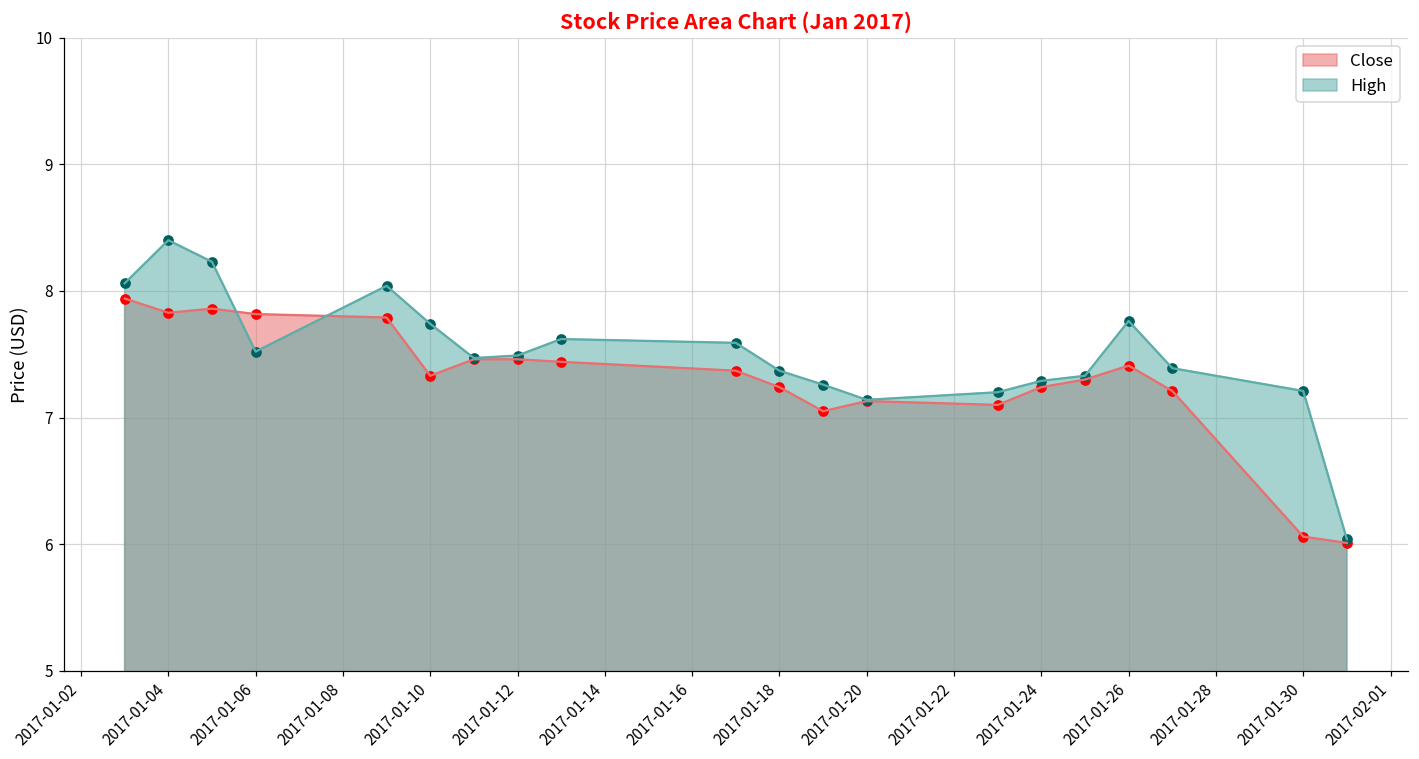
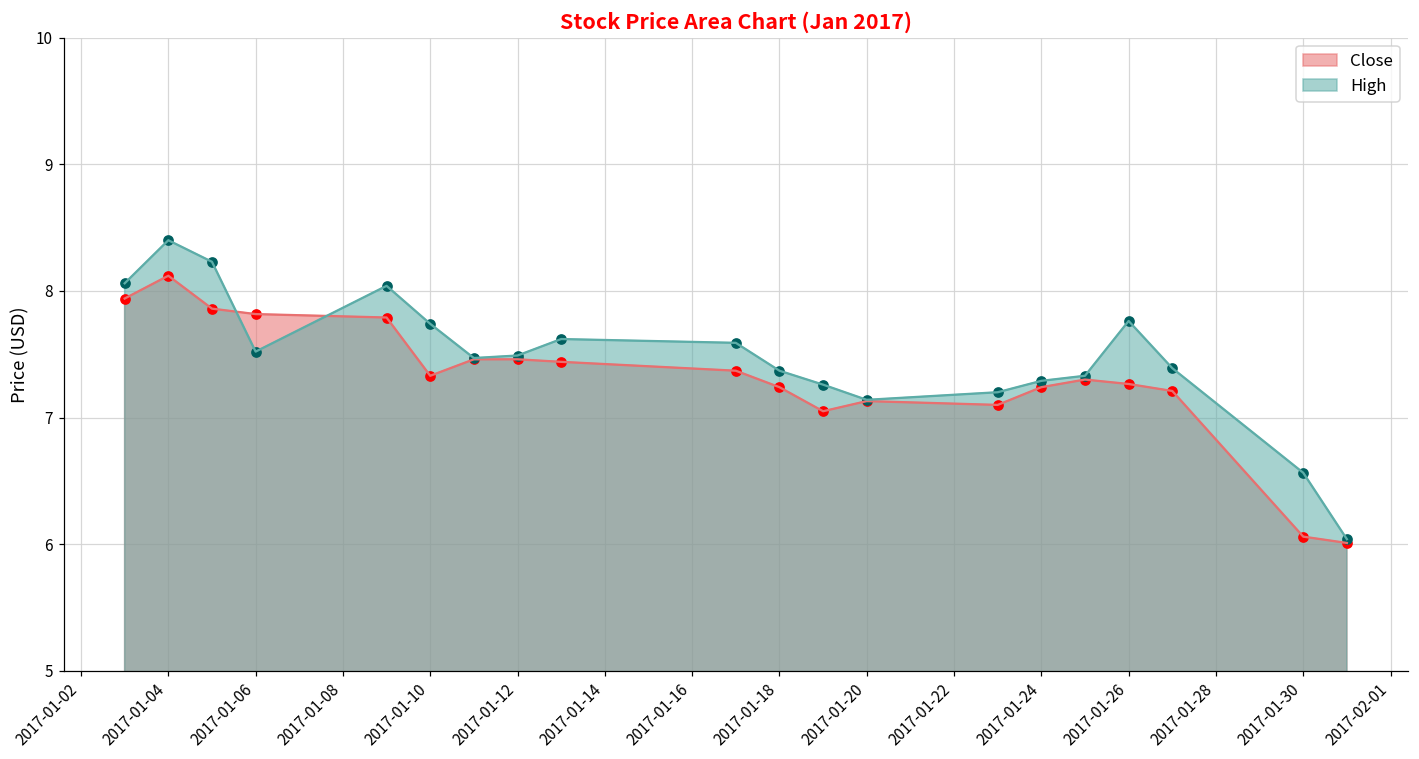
  {
    "Close": {
-     "2017-01-04": 7.83,
+     "2017-01-04": 8.12,
      "2017-01-06": 7.82,
      "2017-01-10": 7.33,
      "2017-01-12": 7.46,
      "2017-01-18": 7.24,
      "2017-01-24": 7.24,
-     "2017-01-26": 7.41,
+     "2017-01-26": 7.27,
      "2017-01-30": 6.06
    },
    "High": {
      "2017-01-04": 8.40,
      "2017-01-06": 7.52,
      "2017-01-10": 7.74,
      "2017-01-12": 7.49,
      "2017-01-18": 7.37,
      "2017-01-24": 7.29,
      "2017-01-26": 7.76,
-     "2017-01-30": 7.21
+     "2017-01-30": 6.56
    }
  }
